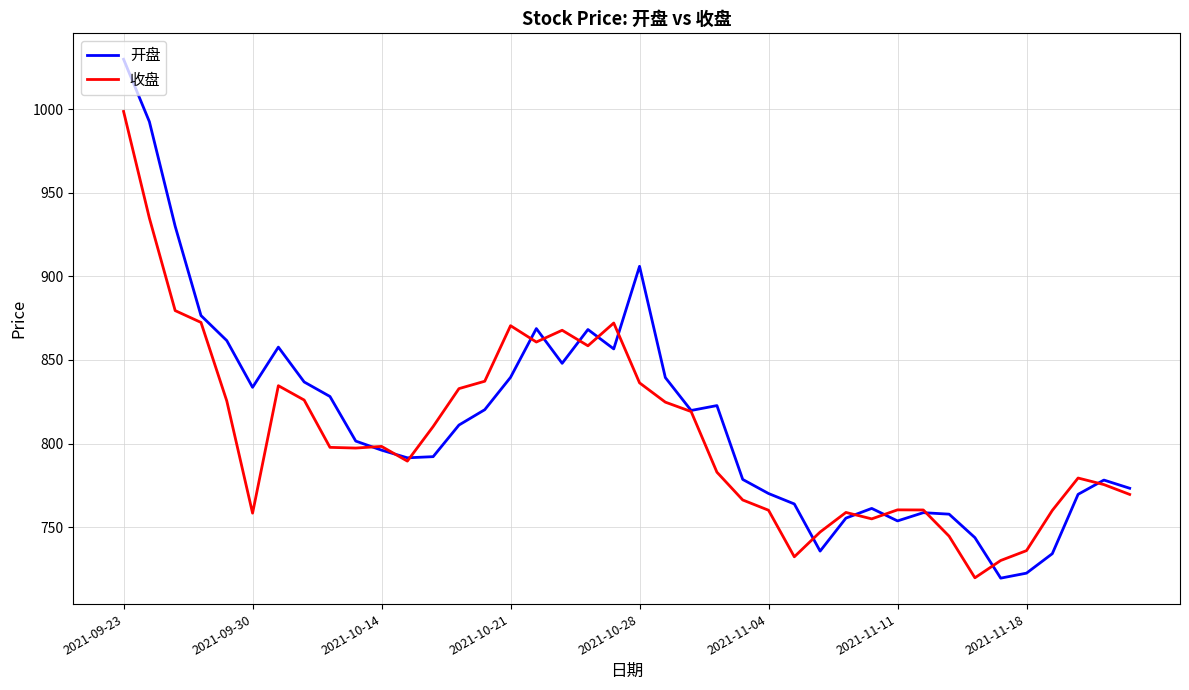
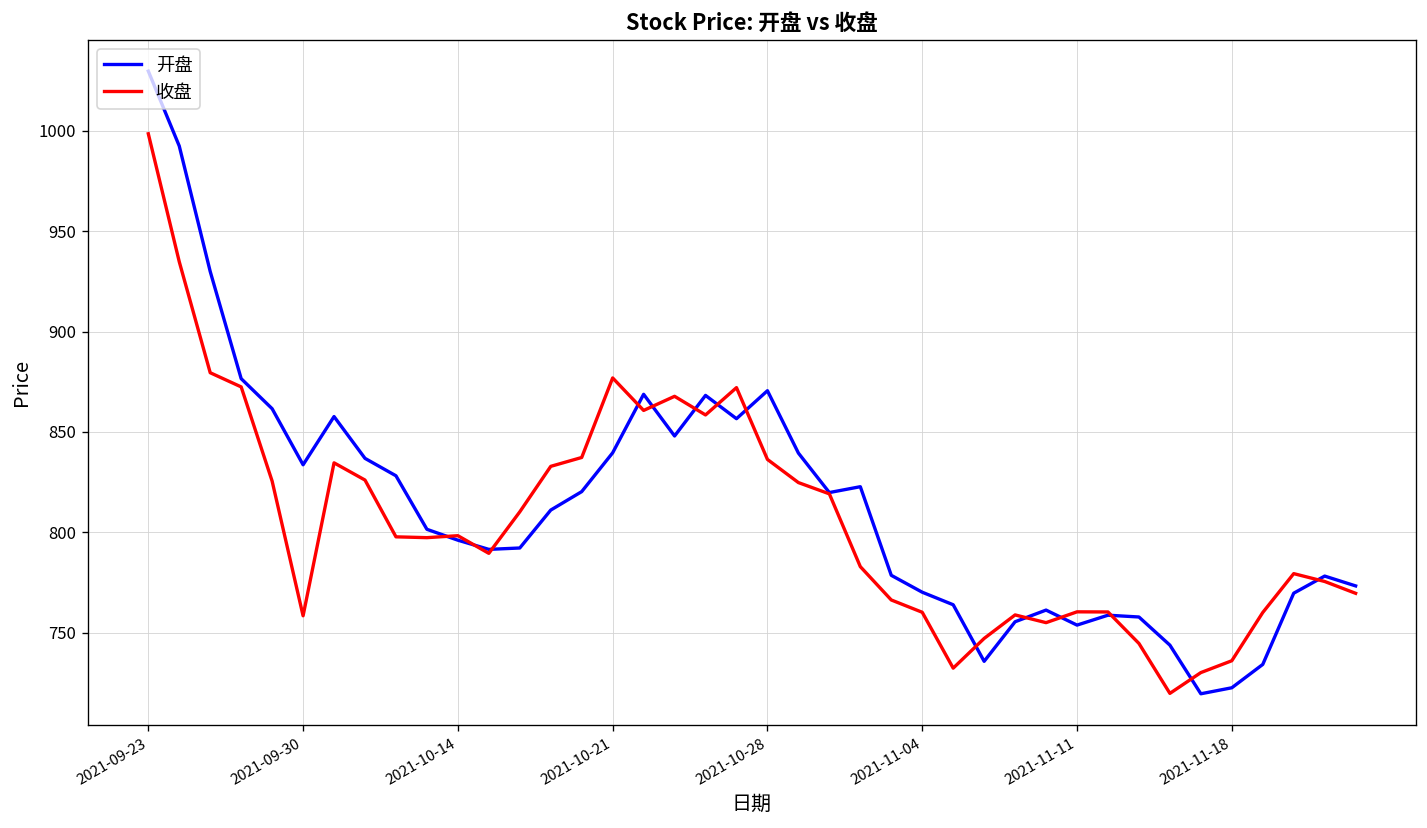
  {
    "开盘": {
      "2021-09-30": 834,
      "2021-10-14": 796,
      "2021-10-21": 840,
-     "2021-10-28": 906,
+     "2021-10-28": 871,
      "2021-11-04": 770,
      "2021-11-11": 754,
      "2021-11-18": 722
    },
    "收盘": {
      "2021-09-23": 999,
      "2021-09-30": 758,
      "2021-10-14": 798,
-     "2021-10-21": 870,
+     "2021-10-21": 877,
      "2021-10-28": 836,
      "2021-11-04": 760,
      "2021-11-11": 760,
      "2021-11-18": 736
    }
  }
